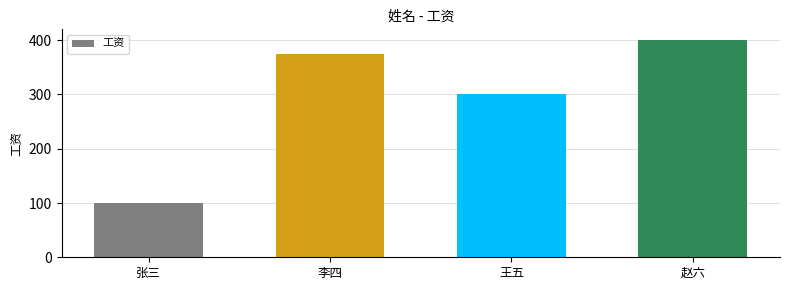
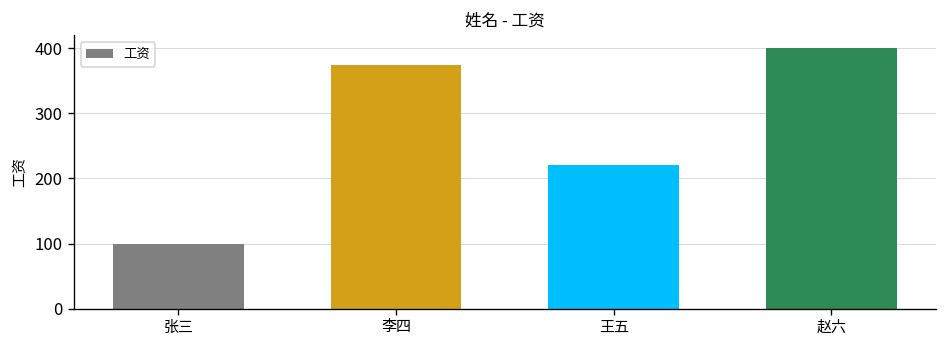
  {
    "张三": 100,
    "李四": 380,
-   "王五": 300,
+   "王五": 220,
    "赵六": 400
  }
